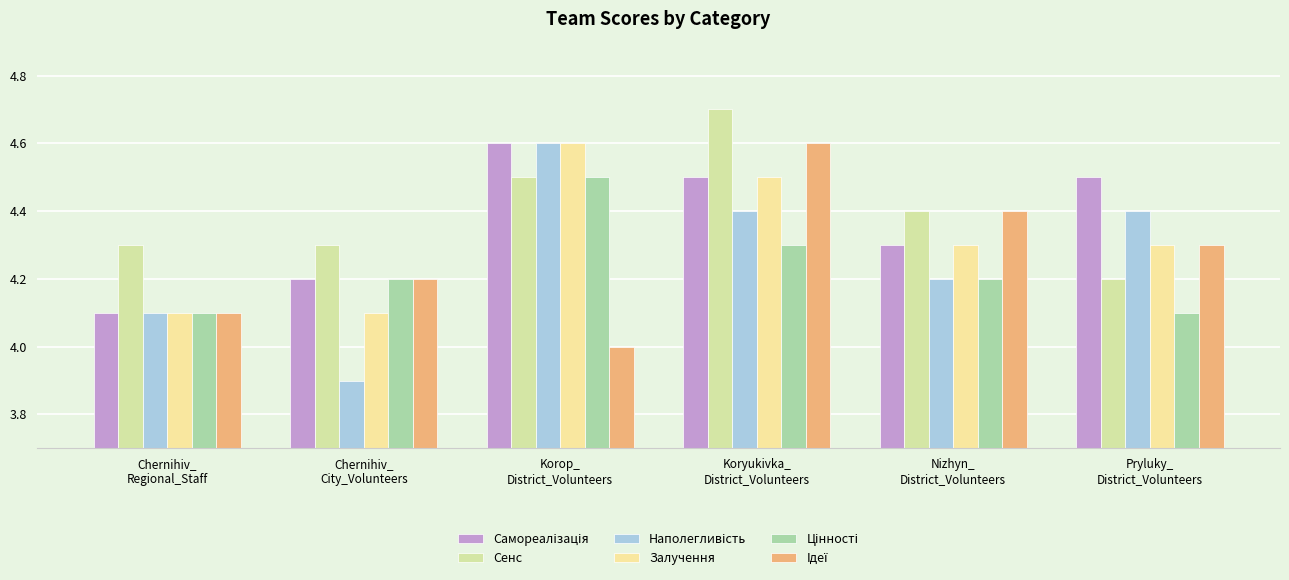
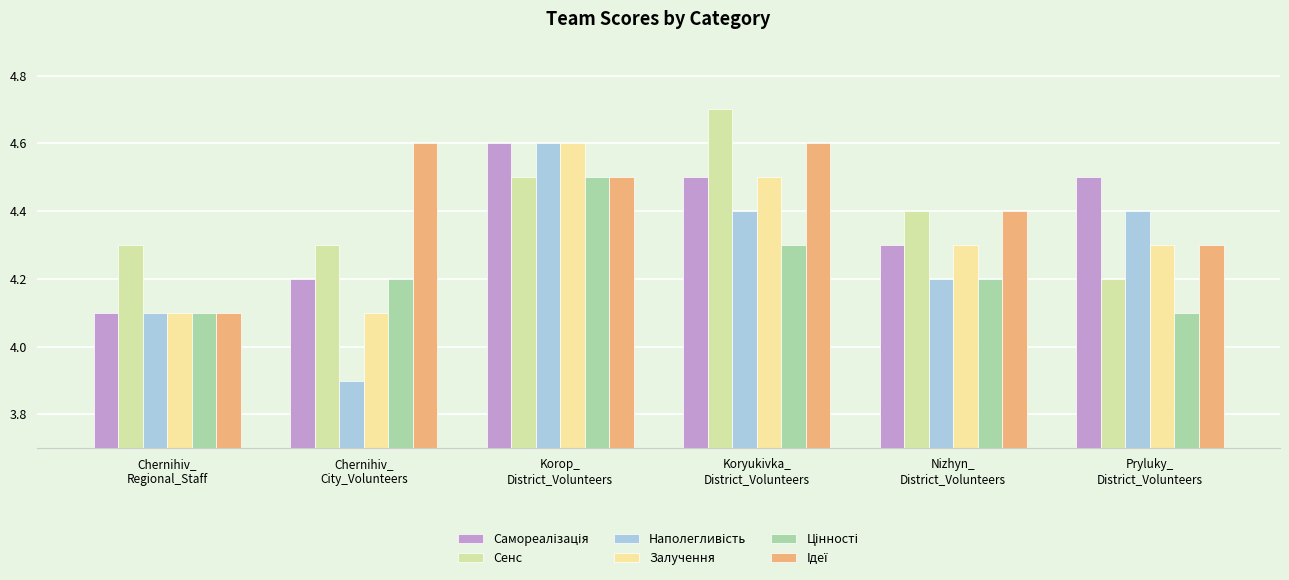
  {
    "Ідеї": {
      "Chernihiv_ Regional_Staff": 4.1,
-     "Chernihiv_ City_Volunteers": 4.2,
-     "Korop_ District_Volunteers": 4.0,
+     "Chernihiv_ City_Volunteers": 4.6,
+     "Korop_ District_Volunteers": 4.5,
      "Koryukivka_ District_Volunteers": 4.6,
      "Nizhyn_ District_Volunteers": 4.4,
      "Pryluky_ District_Volunteers": 4.3
    }
  }
